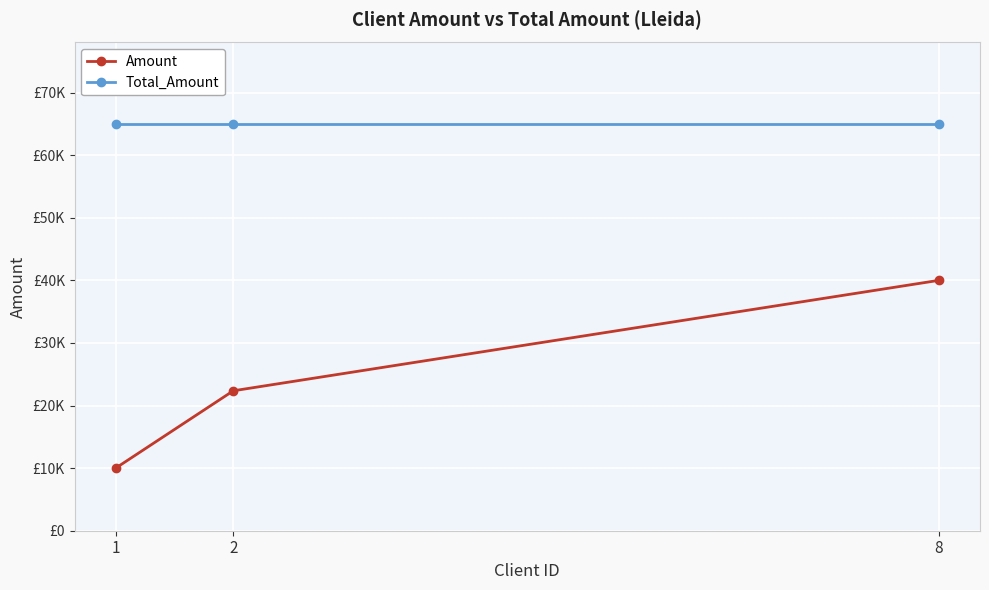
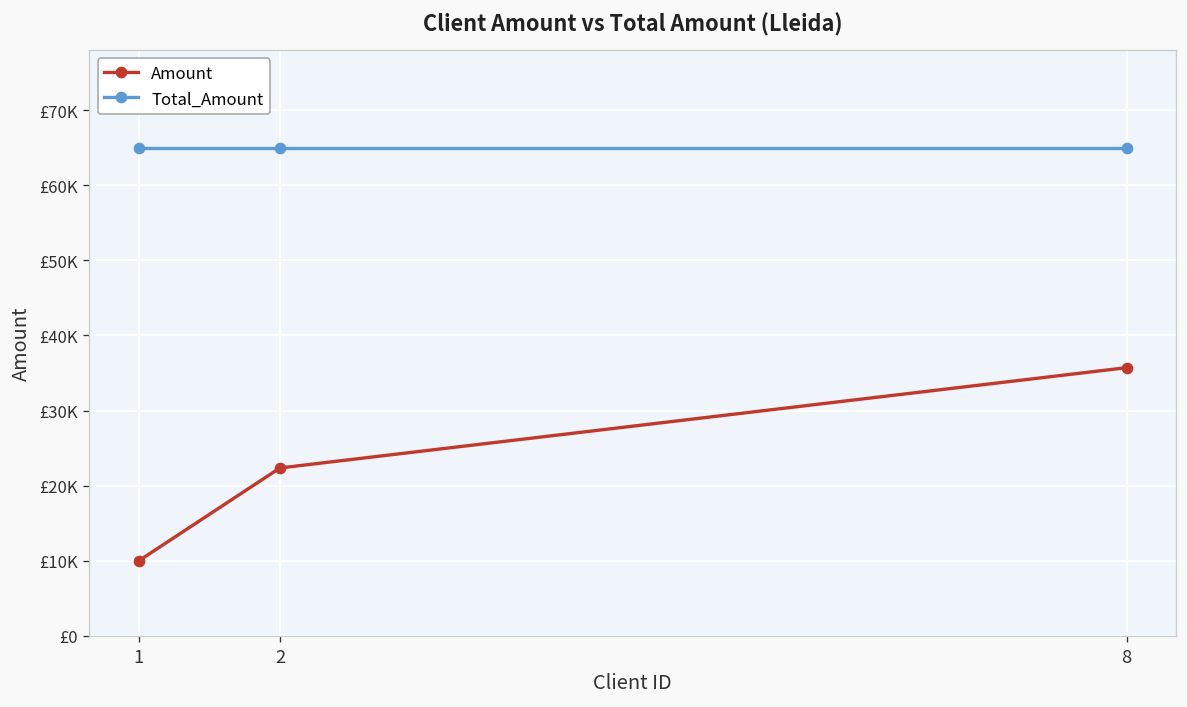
  {
    "Amount": {
      "1": "£10000",
      "2": "£22000",
-     "8": "£40000"
+     "8": "£36000"
    },
    "Total_Amount": {
      "1": "£65000",
      "2": "£65000",
      "8": "£65000"
    }
  }
